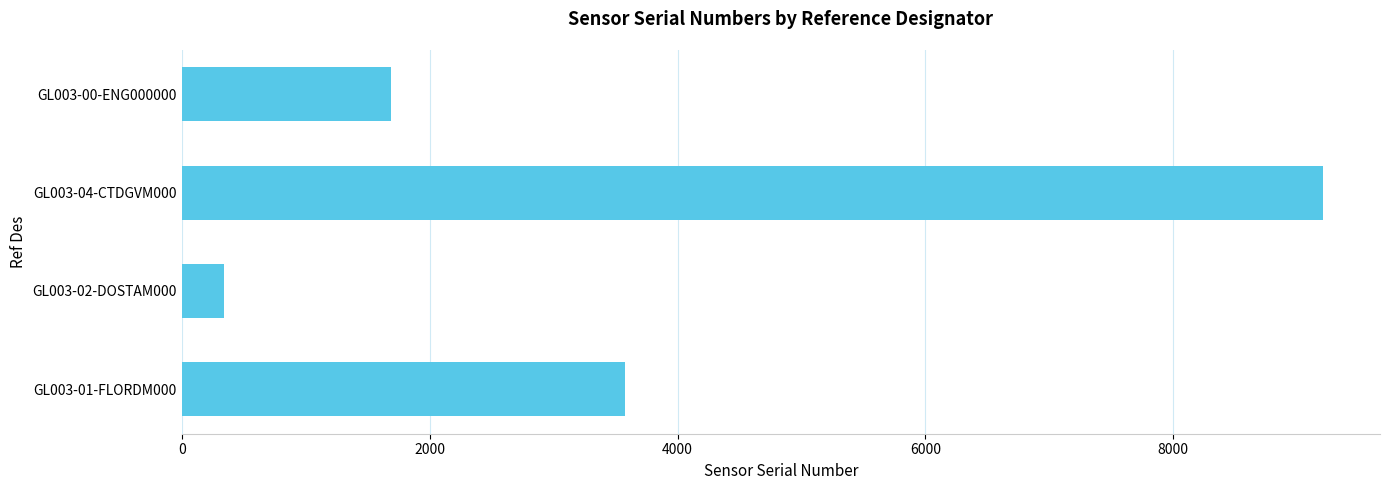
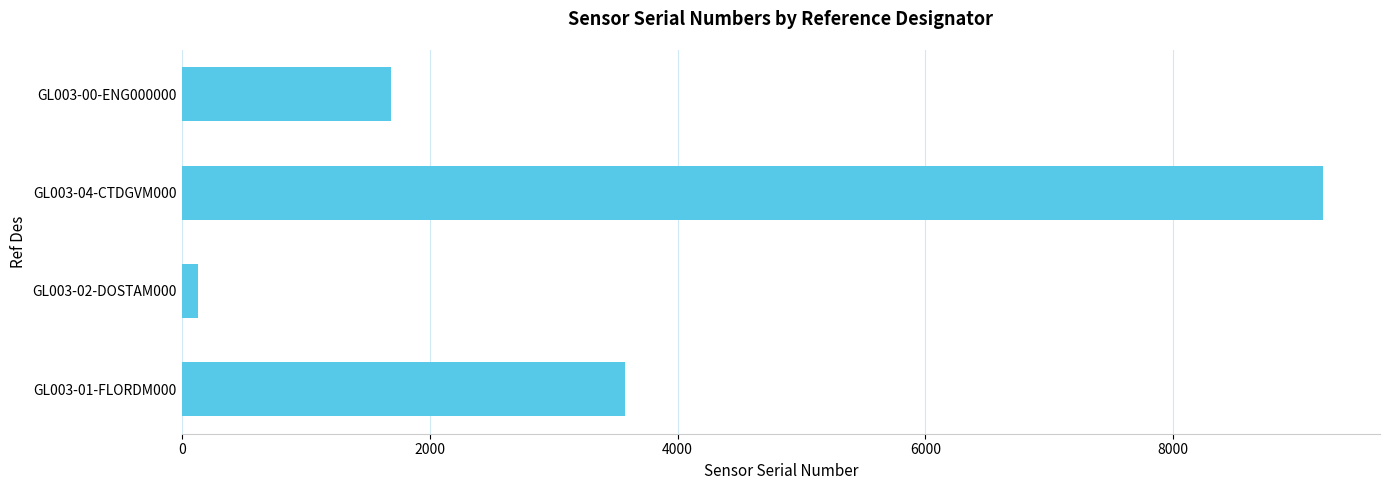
  {
    "GL003-00-ENG000000": 1690,
    "GL003-04-CTDGVM000": 9210,
-   "GL003-02-DOSTAM000": 340,
+   "GL003-02-DOSTAM000": 130,
    "GL003-01-FLORDM000": 3580
  }
